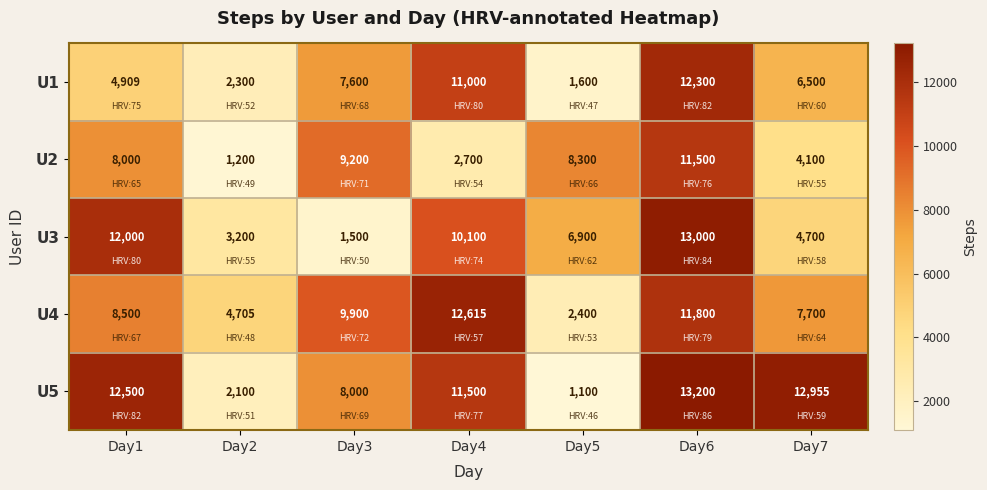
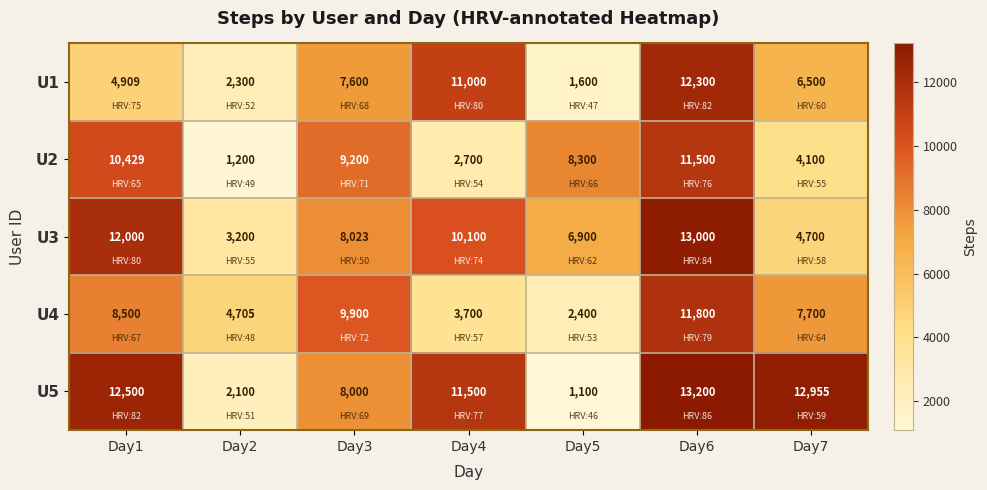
  {
    "U2": {
-     "Day1": "8,000"
+     "Day1": "10,429"
    },
    "U3": {
-     "Day3": "1,500"
+     "Day3": "8,023"
    },
    "U4": {
-     "Day4": "12,615"
+     "Day4": "3,700"
    }
  }
